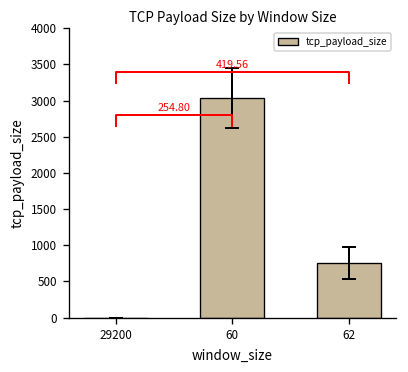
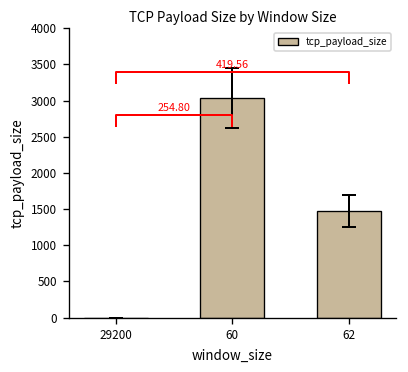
  {
    "tcp_payload_size": {
      "29200": 0,
      "60": 3000,
-     "62": 800
+     "62": 1500
    }
  }
